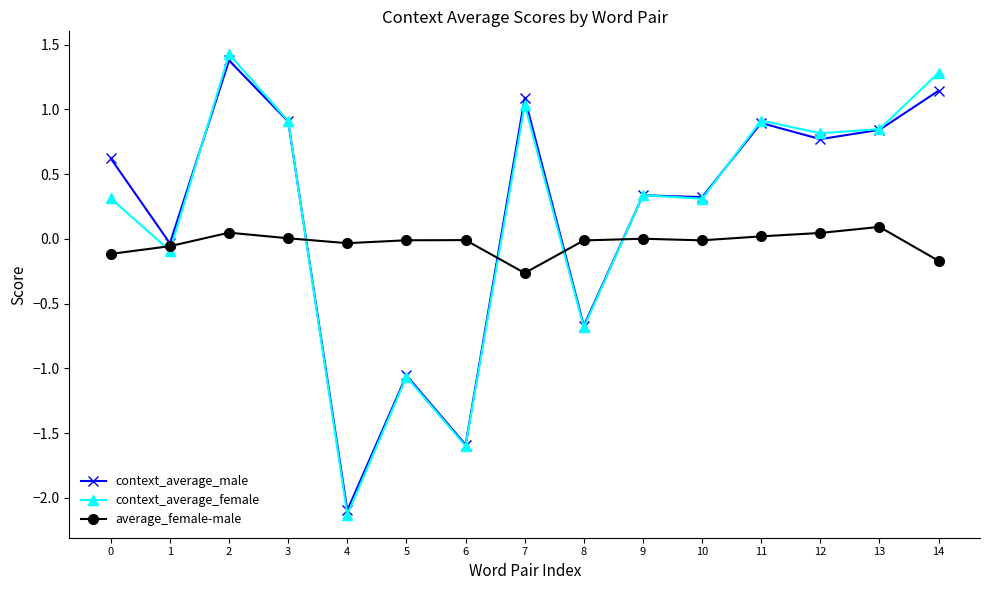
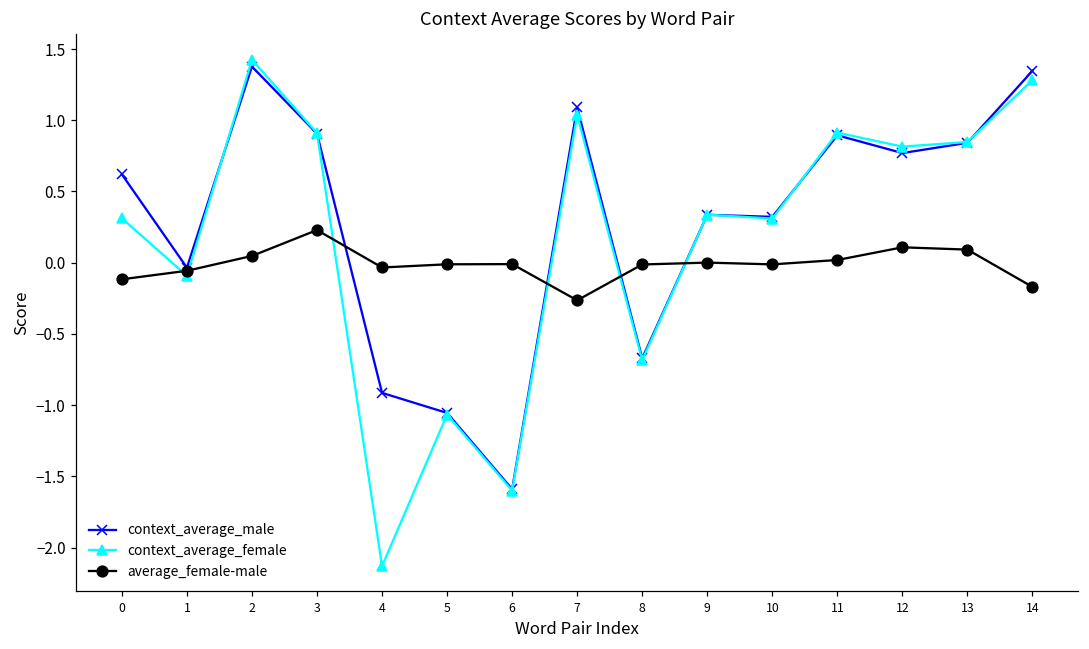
  {
    "context_average_male": {
      "0": 0.62,
      "1": -0.04,
      "2": 1.38,
-     "4": -2.10,
+     "4": -0.91,
      "7": 1.09,
      "12": 0.77,
-     "14": 1.14
+     "14": 1.35
    },
    "context_average_female": {
      "0": 0.31,
      "1": -0.09,
      "2": 1.42,
      "4": -2.13,
      "7": 1.04,
      "12": 0.81,
      "14": 1.28
    },
    "average_female-male": {
      "0": -0.12,
      "1": -0.06,
      "2": 0.05,
-     "3": 0.00,
+     "3": 0.23,
      "4": -0.03,
      "5": -0.01,
      "6": -0.01,
      "7": -0.26,
      "8": -0.01,
      "9": 0.00,
      "10": -0.01,
      "11": 0.02,
-     "12": 0.05,
+     "12": 0.11,
      "13": 0.09,
      "14": -0.17
    }
  }
